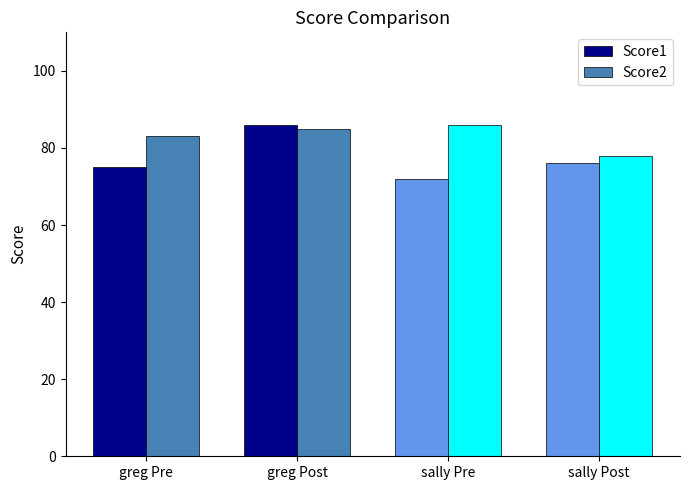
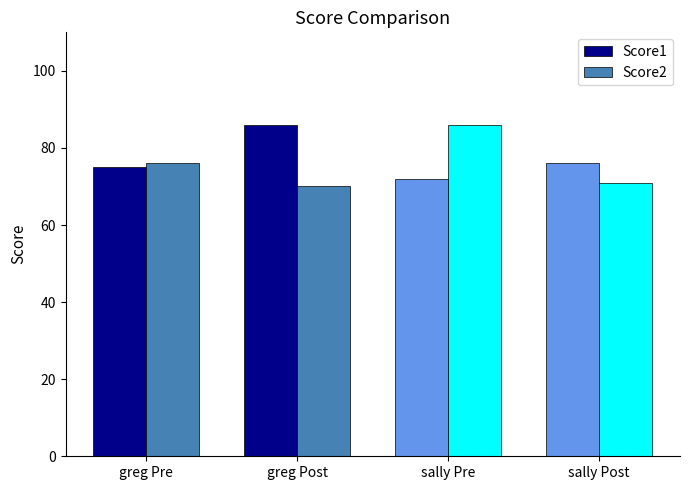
  {
    "Score1": {
      "greg Pre": 75,
      "greg Post": 86,
      "sally Pre": 72,
      "sally Post": 76
    },
    "Score2": {
-     "greg Pre": 83,
-     "greg Post": 85,
+     "greg Pre": 76,
+     "greg Post": 70,
      "sally Pre": 86,
-     "sally Post": 78
+     "sally Post": 71
    }
  }
